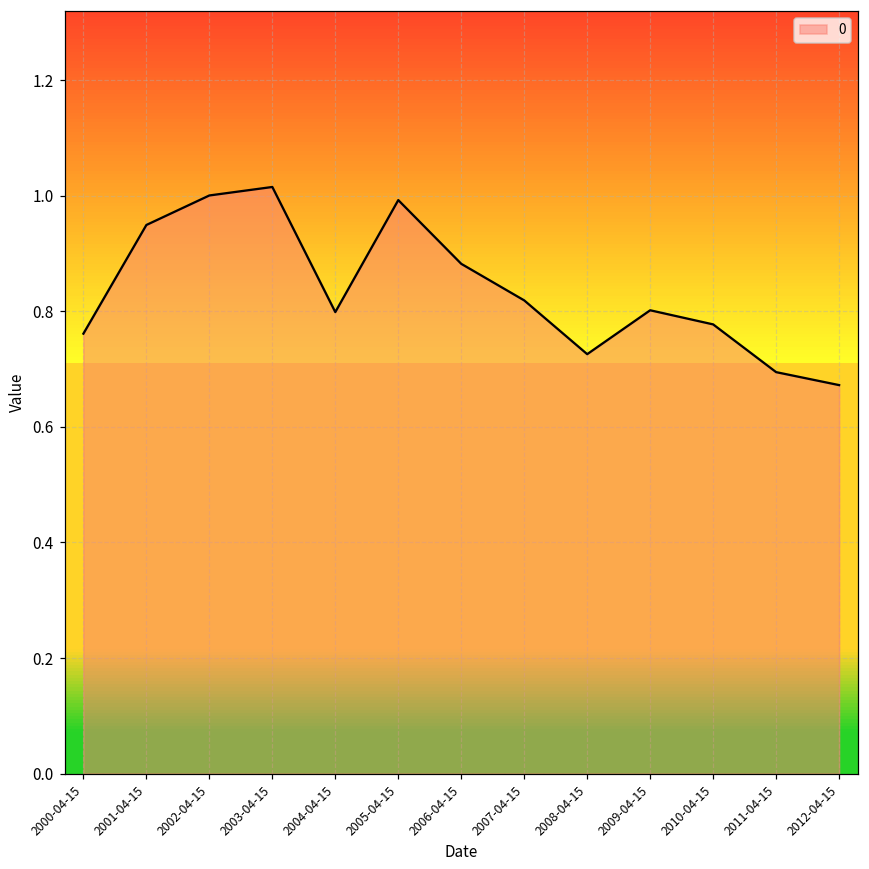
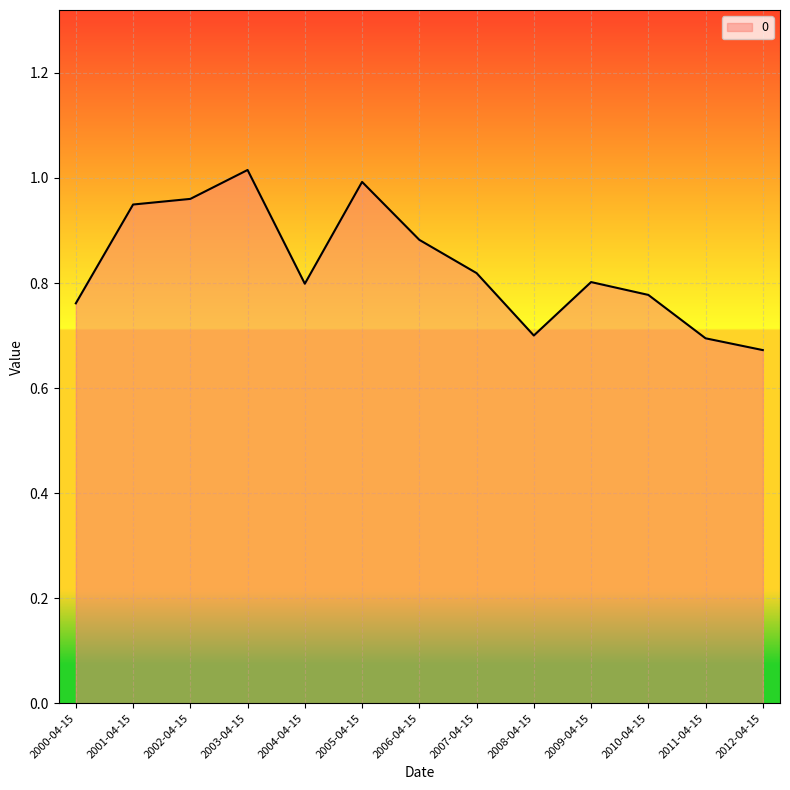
  {
    "2000-04-15": 0.76,
    "2001-04-15": 0.95,
-   "2002-04-15": 1.00,
+   "2002-04-15": 0.96,
    "2003-04-15": 1.02,
    "2004-04-15": 0.80,
    "2005-04-15": 0.99,
    "2006-04-15": 0.88,
    "2007-04-15": 0.82,
-   "2008-04-15": 0.73,
+   "2008-04-15": 0.70,
    "2009-04-15": 0.80,
    "2010-04-15": 0.78,
    "2011-04-15": 0.69,
    "2012-04-15": 0.67
  }
